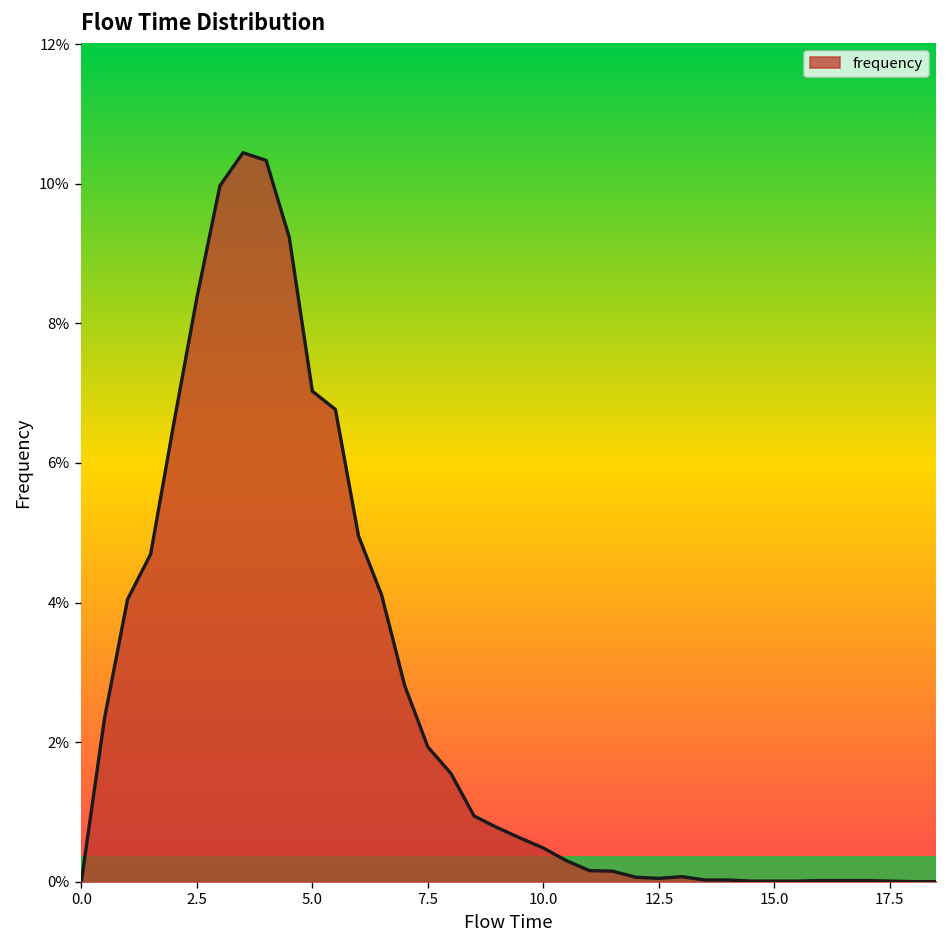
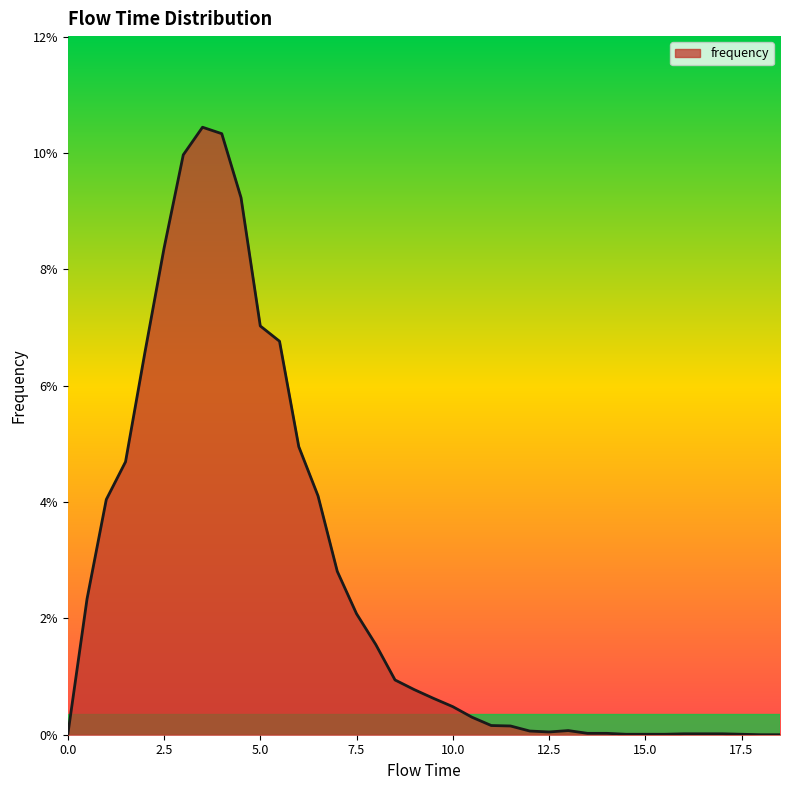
  {
    "2.5": "8.4%",
    "5.0": "7.0%",
-   "7.5": "1.9%",
+   "7.5": "2.1%",
    "10.0": "0.5%"
  }
